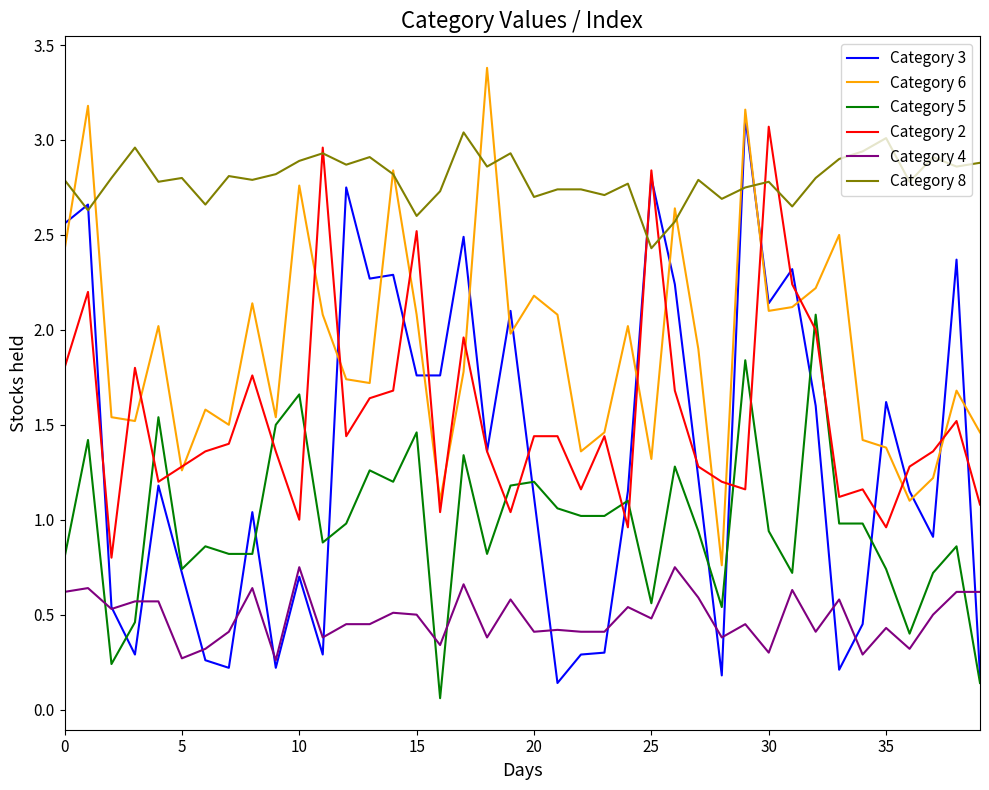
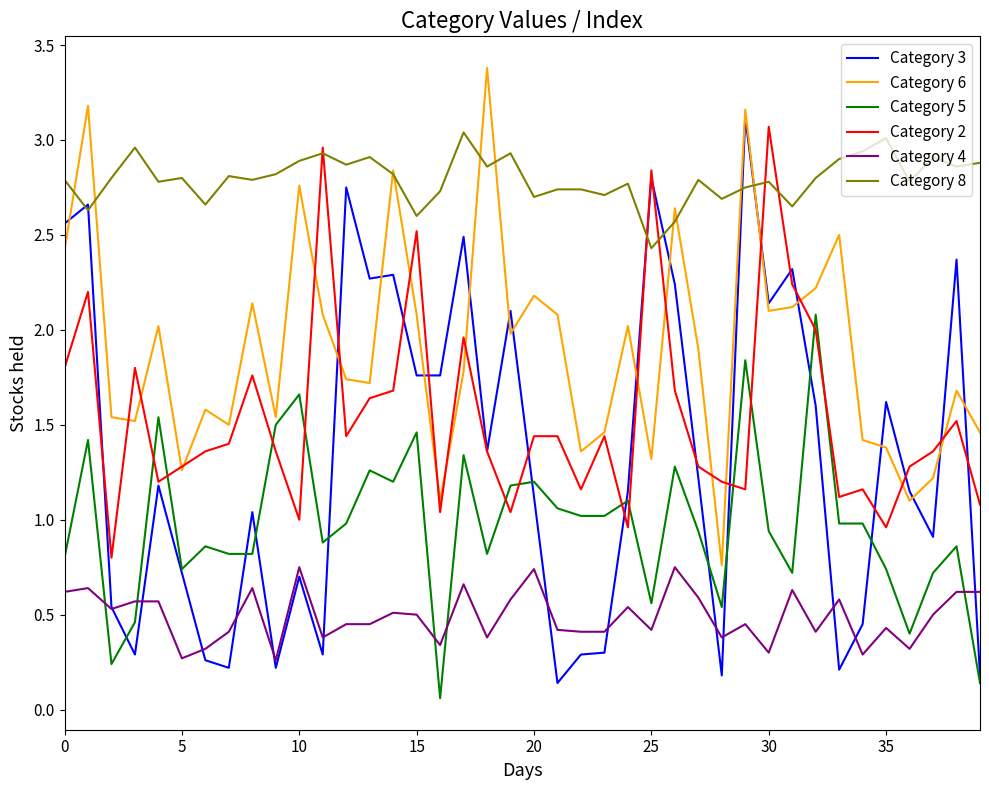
  {
    "Category 3": {
      "0": 2.56,
      "5": 0.72,
      "10": 0.70,
      "15": 1.76,
      "20": 1.12,
      "25": 2.80,
      "30": 2.14,
      "35": 1.62
    },
    "Category 6": {
      "0": 2.42,
      "5": 1.26,
      "10": 2.76,
      "15": 2.08,
      "20": 2.18,
      "25": 1.32,
      "30": 2.10,
      "35": 1.38
    },
    "Category 5": {
      "0": 0.80,
      "5": 0.74,
      "10": 1.66,
      "15": 1.46,
      "20": 1.20,
      "25": 0.56,
      "30": 0.94,
      "35": 0.74
    },
    "Category 2": {
      "0": 1.80,
      "5": 1.28,
      "10": 1.00,
      "15": 2.52,
      "20": 1.44,
      "25": 2.84,
      "30": 3.07,
      "35": 0.96
    },
    "Category 4": {
      "0": 0.62,
      "5": 0.27,
      "10": 0.75,
      "15": 0.50,
-     "20": 0.41,
-     "25": 0.48,
+     "20": 0.74,
+     "25": 0.42,
      "30": 0.30,
      "35": 0.43
    },
    "Category 8": {
      "0": 2.79,
      "5": 2.80,
      "10": 2.89,
      "15": 2.60,
      "20": 2.70,
      "25": 2.43,
      "30": 2.78
    }
  }
